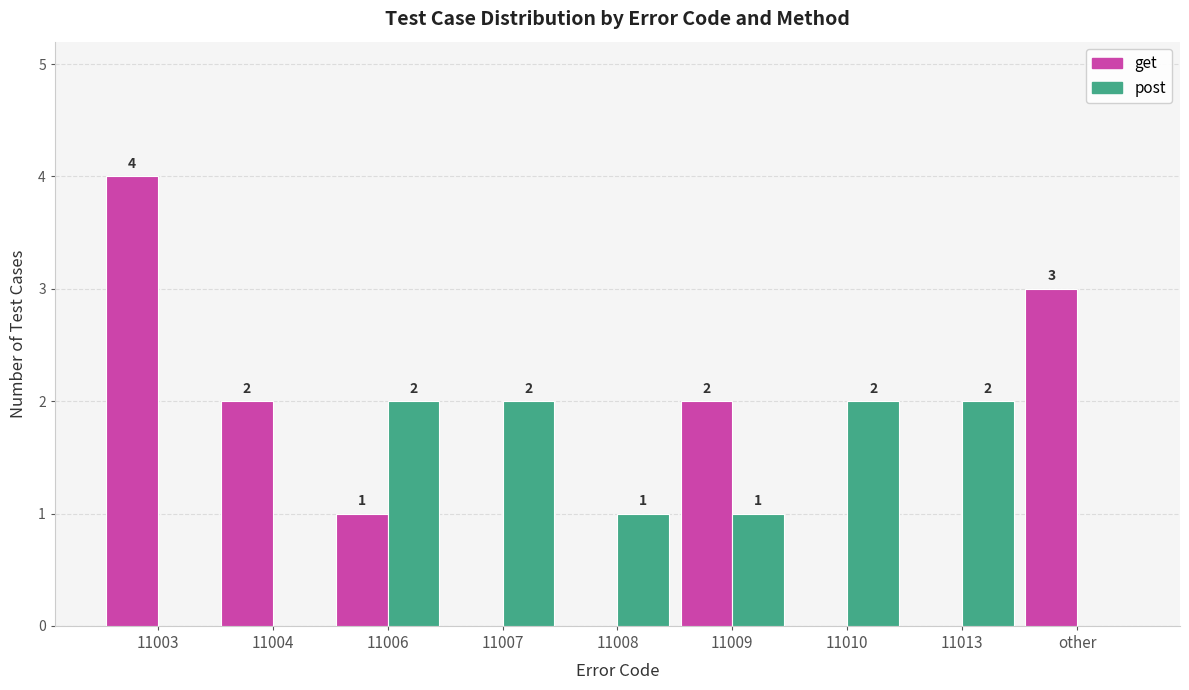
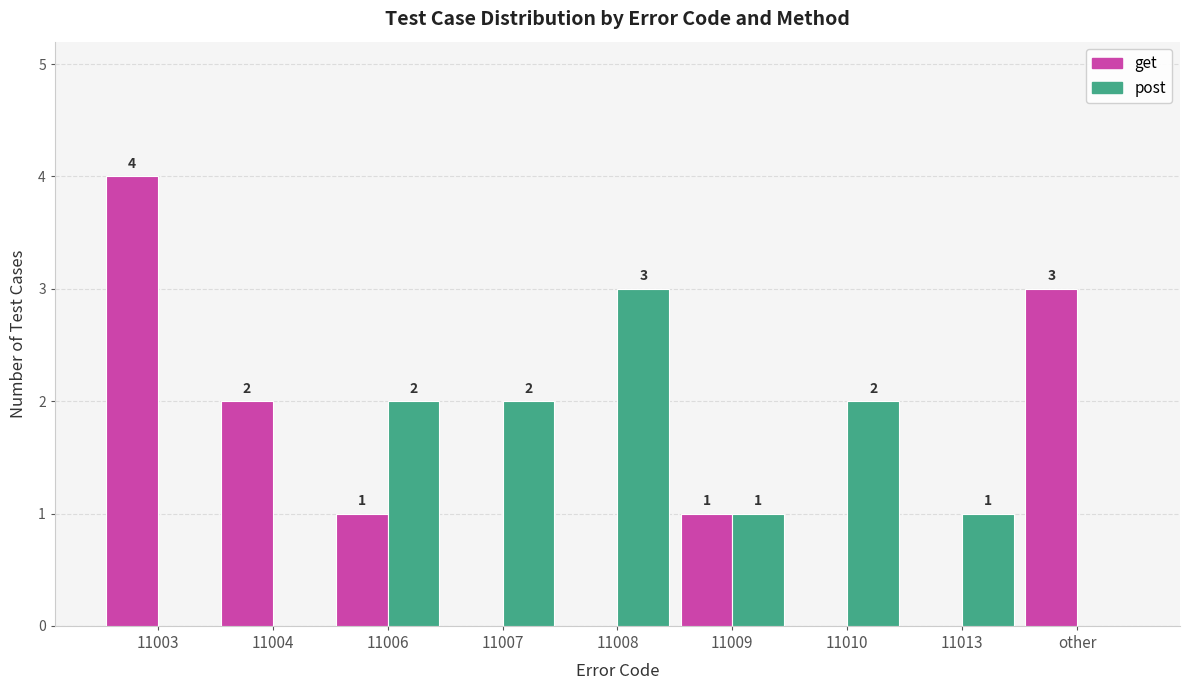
  {
    "get": {
      "11003": 4,
      "11004": 2,
      "11006": 1,
-     "11009": 2,
+     "11009": 1,
      "other": 3
    },
    "post": {
      "11006": 2,
      "11007": 2,
-     "11008": 1,
+     "11008": 3,
      "11009": 1,
      "11010": 2,
-     "11013": 2
+     "11013": 1
    }
  }
